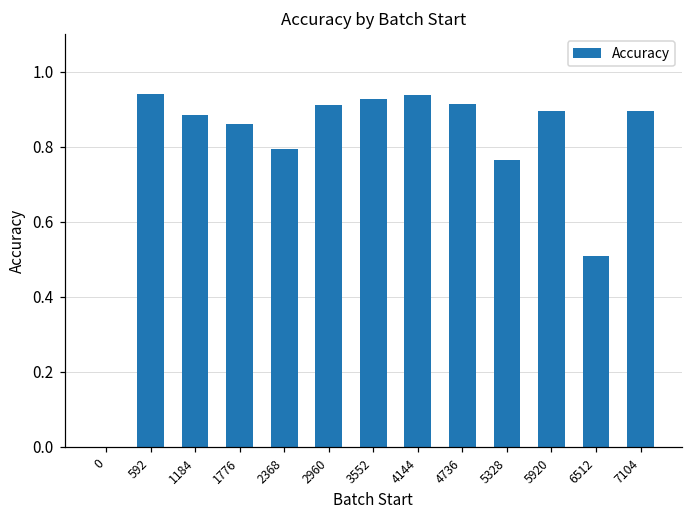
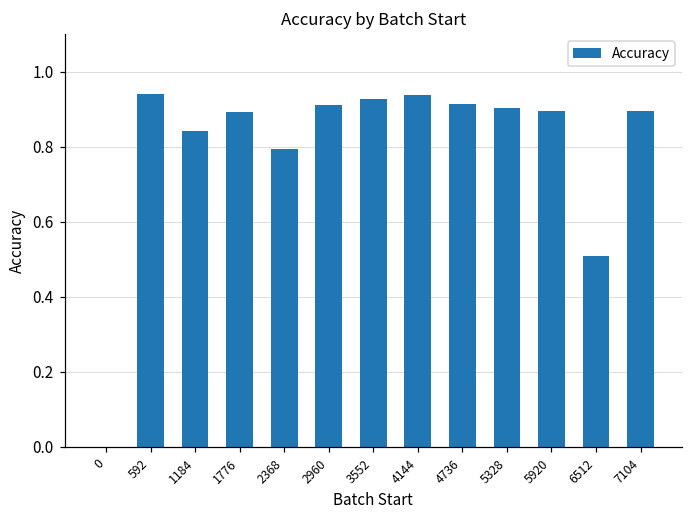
  {
    "0": 0.00,
    "592": 0.94,
-   "1184": 0.89,
-   "1776": 0.86,
+   "1184": 0.84,
+   "1776": 0.89,
    "2368": 0.79,
    "2960": 0.91,
    "3552": 0.93,
    "4144": 0.94,
    "4736": 0.91,
-   "5328": 0.77,
+   "5328": 0.90,
    "5920": 0.90,
    "6512": 0.51,
    "7104": 0.90
  }
